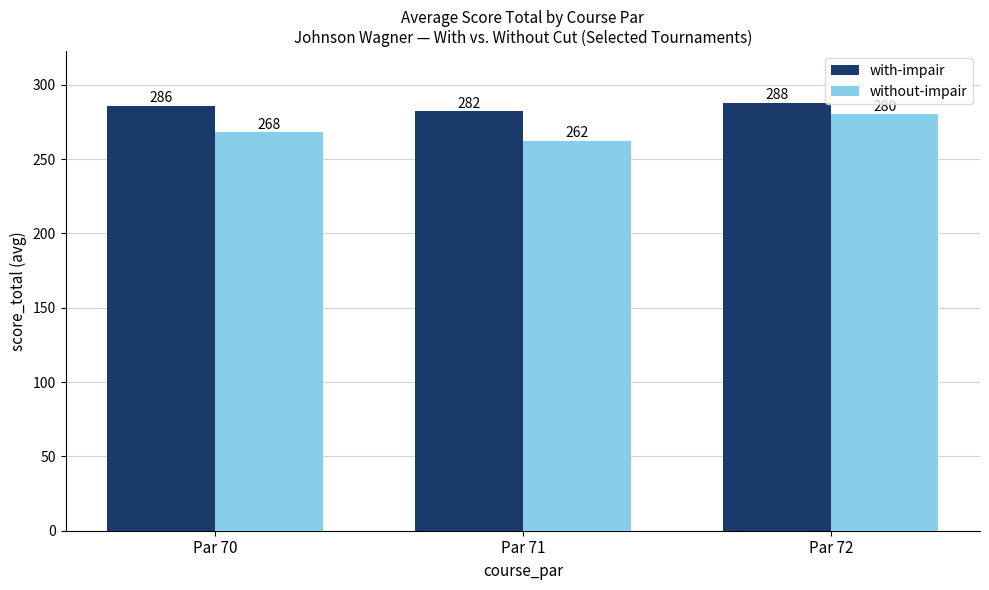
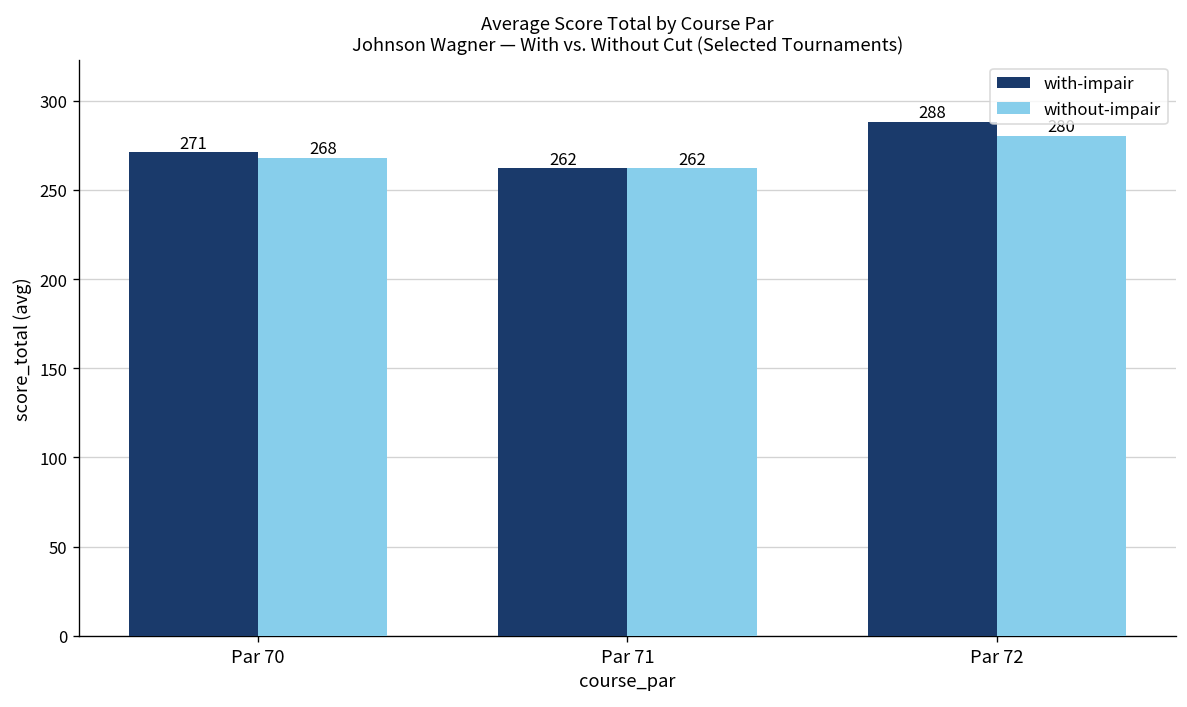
  {
    "with-impair": {
-     "Par 70": 286,
-     "Par 71": 282,
+     "Par 70": 271,
+     "Par 71": 262,
      "Par 72": 288
    },
    "without-impair": {
      "Par 70": 268,
      "Par 71": 262
    }
  }
